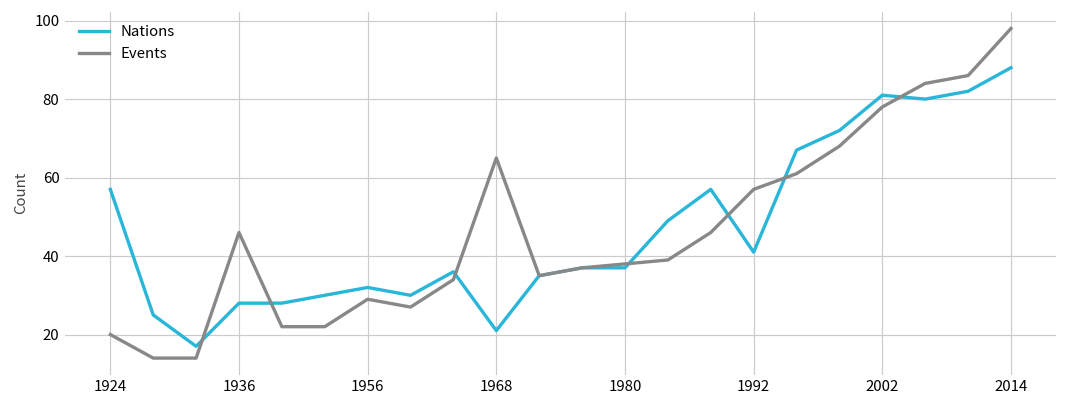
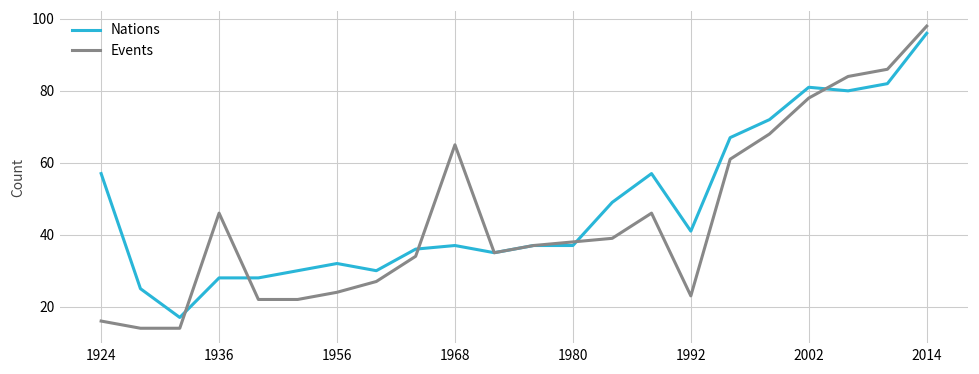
  {
    "Nations": {
      "1924": 57,
      "1936": 28,
      "1956": 32,
-     "1968": 21,
+     "1968": 37,
      "1980": 37,
      "1992": 41,
      "2002": 81,
-     "2014": 88
+     "2014": 96
    },
    "Events": {
-     "1924": 20,
+     "1924": 16,
      "1936": 46,
-     "1956": 29,
+     "1956": 24,
      "1968": 65,
      "1980": 38,
-     "1992": 57,
+     "1992": 23,
      "2002": 78,
      "2014": 98
    }
  }
